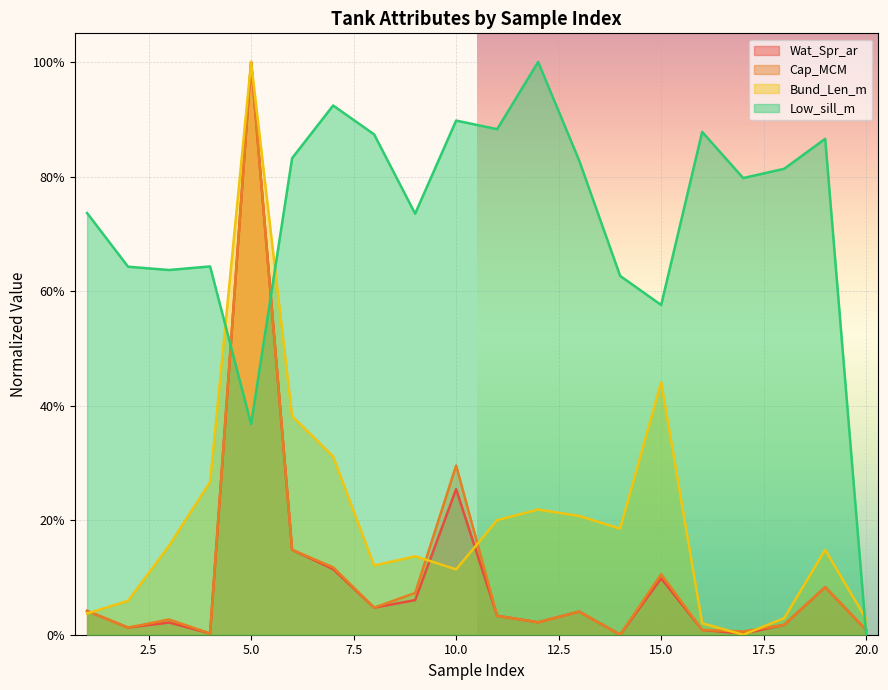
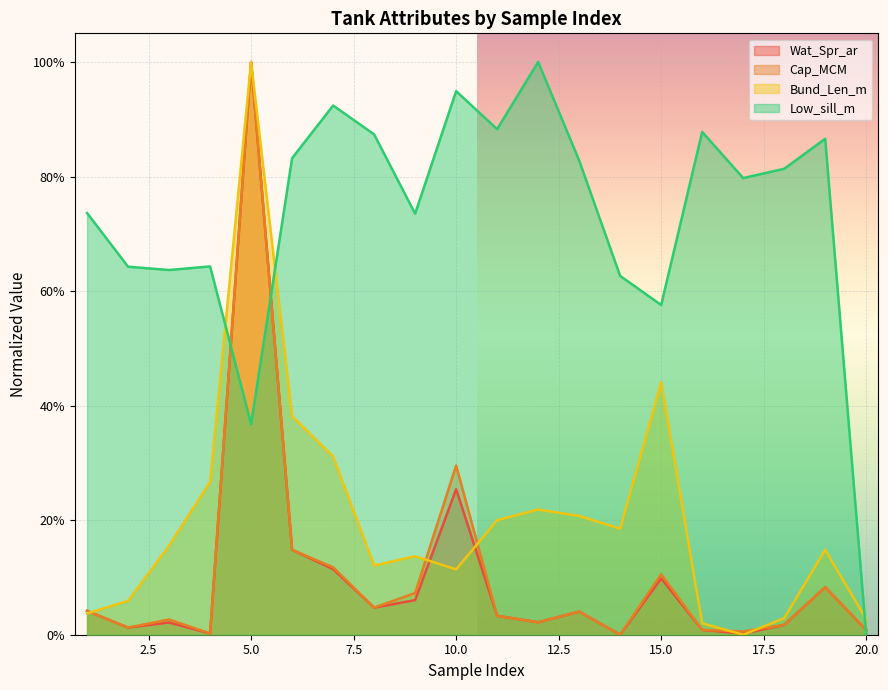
  {
    "Low_sill_m": {
      "5.0": "37%",
-     "10.0": "90%",
+     "10.0": "95%",
      "15.0": "58%",
      "20.0": "0%"
    }
  }
